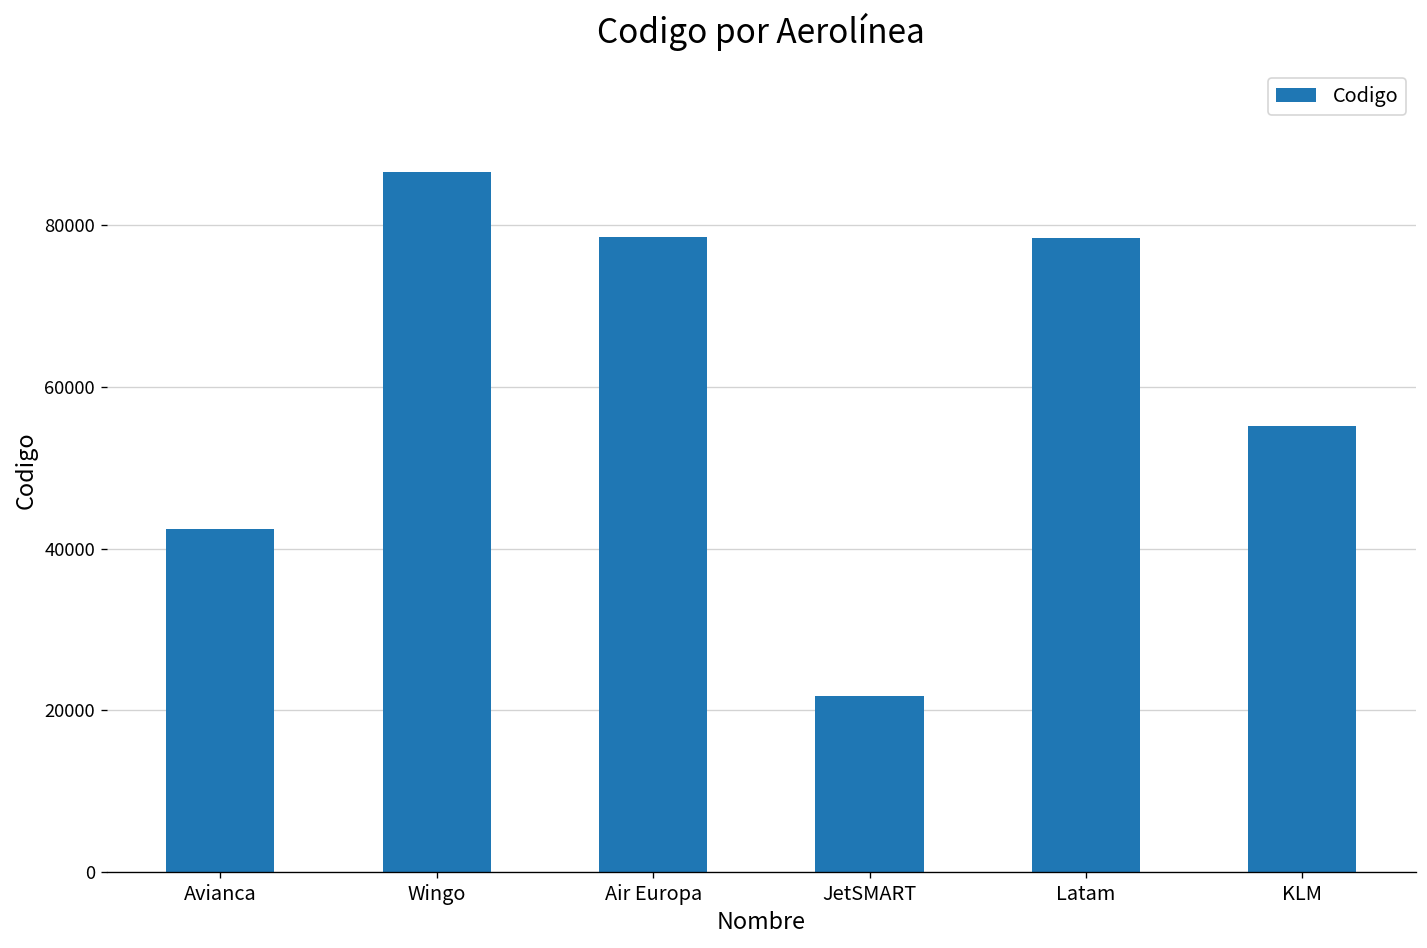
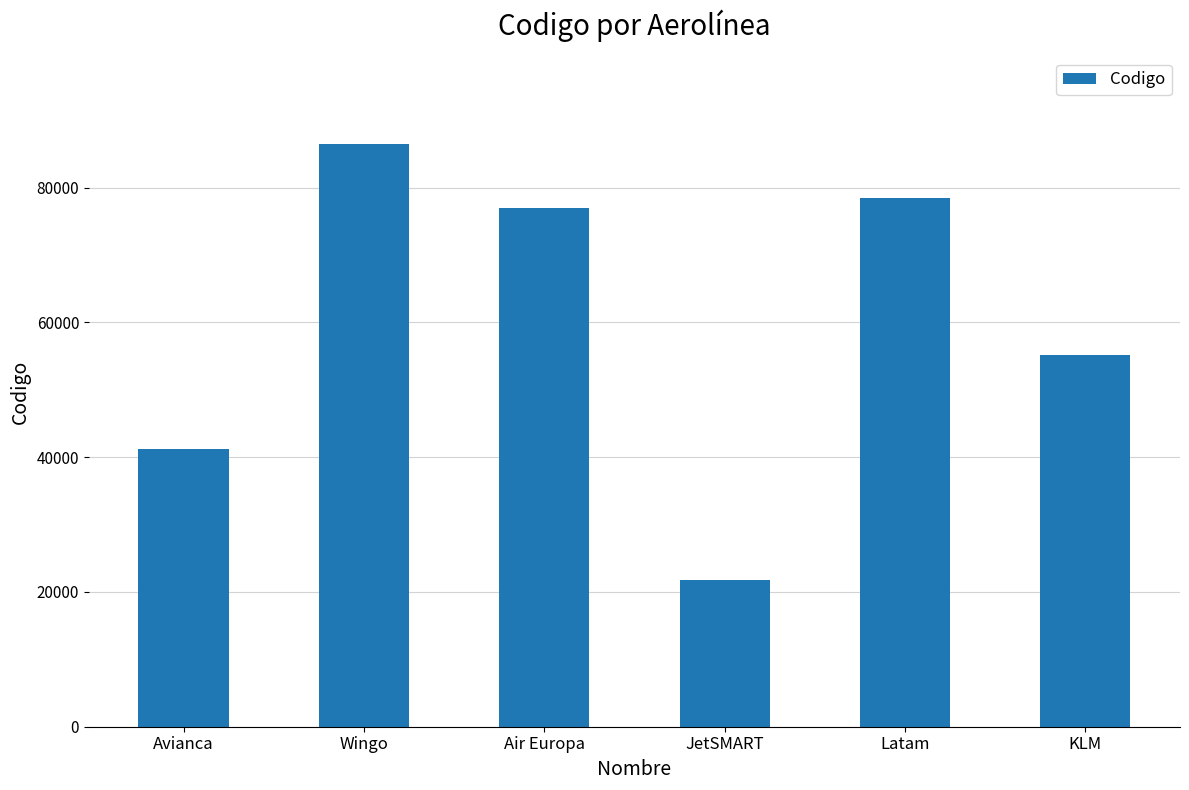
  {
-   "Avianca": 42000,
+   "Avianca": 41000,
    "Wingo": 87000,
-   "Air Europa": 79000,
+   "Air Europa": 77000,
    "JetSMART": 22000,
    "Latam": 78000,
    "KLM": 55000
  }
